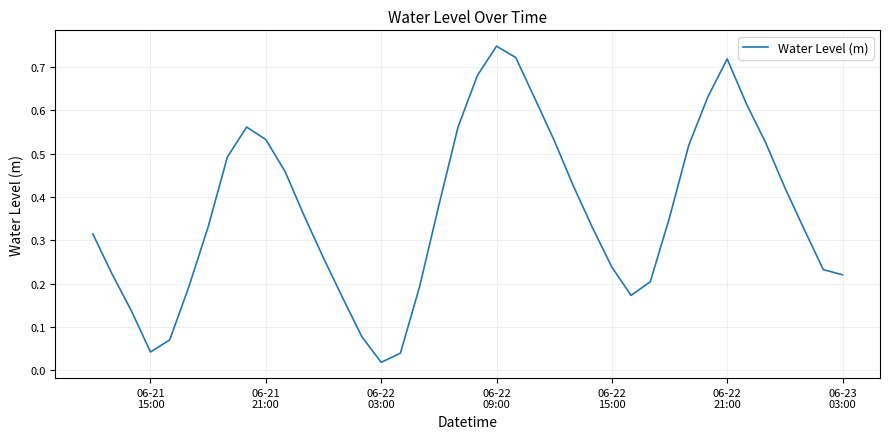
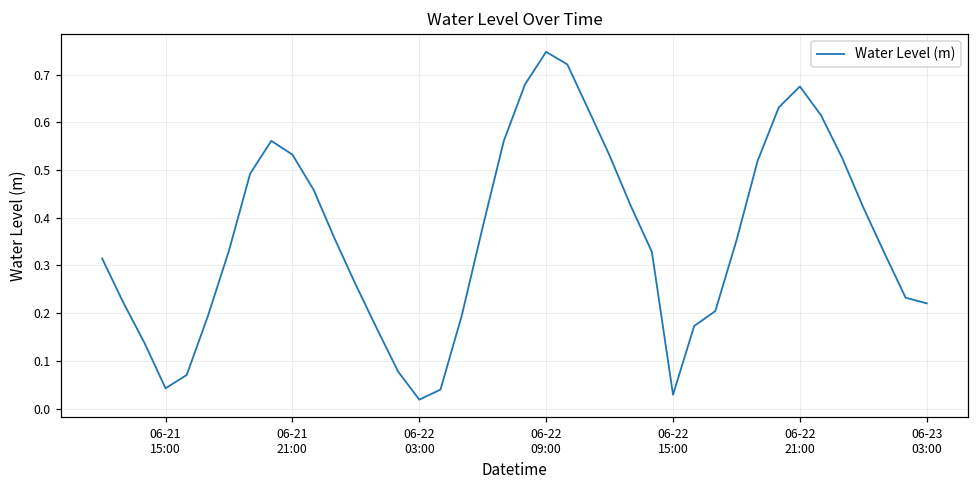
  {
    "06-21 15:00": 0.04,
    "06-21 21:00": 0.53,
    "06-22 03:00": 0.02,
    "06-22 09:00": 0.75,
-   "06-22 15:00": 0.24,
-   "06-22 21:00": 0.72,
+   "06-22 15:00": 0.03,
+   "06-22 21:00": 0.68,
    "06-23 03:00": 0.22
  }
